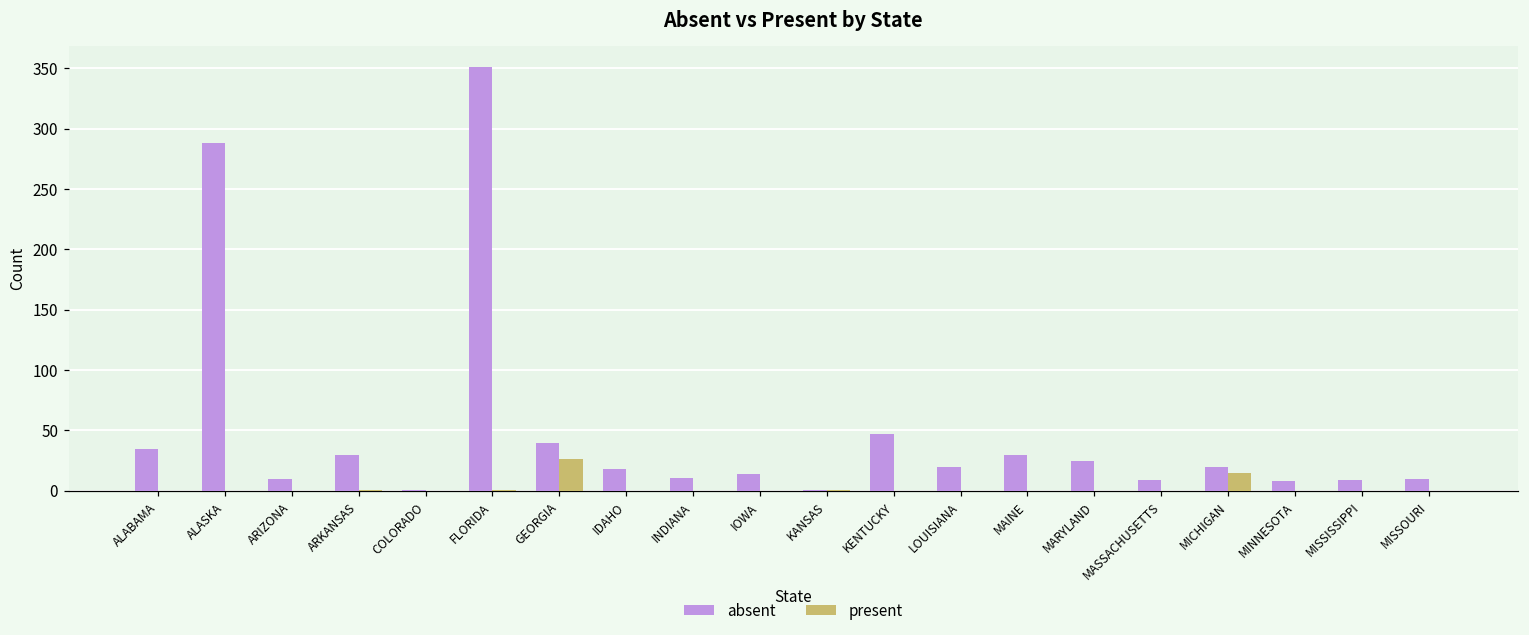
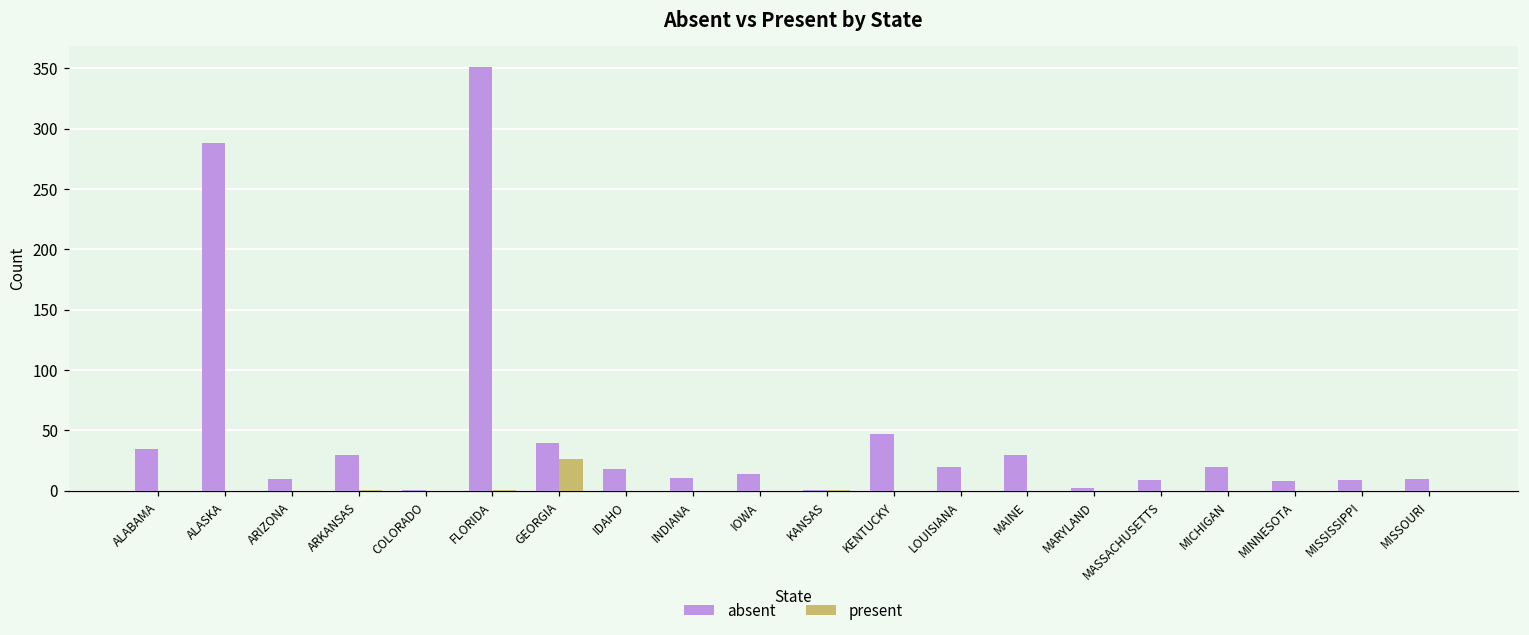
  {
    "absent": {
      "ALABAMA": 35,
      "ALASKA": 288,
      "ARIZONA": 10,
      "ARKANSAS": 30,
      "FLORIDA": 351,
      "GEORGIA": 40,
      "IDAHO": 18,
      "INDIANA": 11,
      "IOWA": 14,
      "KENTUCKY": 47,
      "LOUISIANA": 20,
      "MAINE": 30,
-     "MARYLAND": 25,
+     "MARYLAND": 2,
      "MASSACHUSETTS": 9,
      "MICHIGAN": 20,
      "MINNESOTA": 8,
      "MISSISSIPPI": 9,
      "MISSOURI": 10
    },
    "present": {
      "ALABAMA": 0,
      "ALASKA": 0,
      "ARIZONA": 0,
      "COLORADO": 0,
      "GEORGIA": 26,
      "IDAHO": 0,
      "INDIANA": 0,
      "IOWA": 0,
      "KENTUCKY": 0,
      "LOUISIANA": 0,
      "MAINE": 0,
      "MARYLAND": 0,
      "MASSACHUSETTS": 0,
-     "MICHIGAN": 15,
+     "MICHIGAN": 0,
      "MINNESOTA": 0,
      "MISSISSIPPI": 0,
      "MISSOURI": 0
    }
  }
